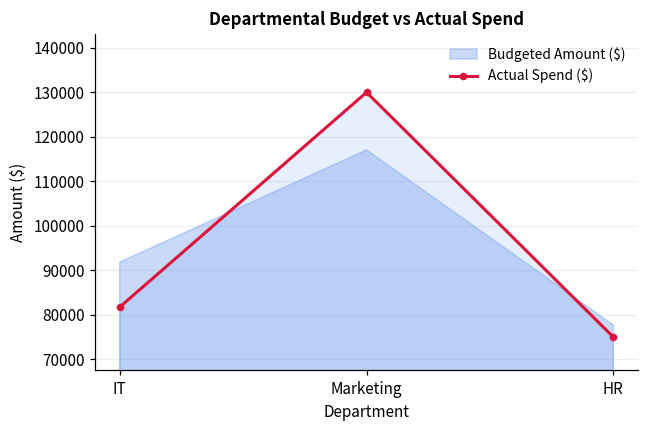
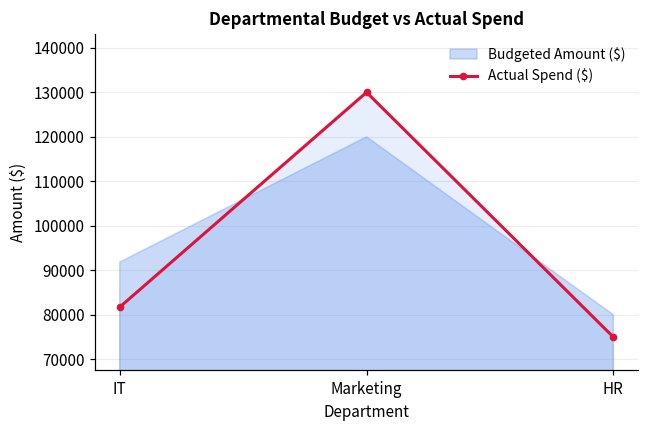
  {
    "Budgeted Amount ($)": {
      "IT": 92000,
-     "Marketing": 117000,
-     "HR": 78000
+     "Marketing": 120000,
+     "HR": 80000
    },
    "Actual Spend ($)": {
      "IT": 82000,
      "Marketing": 130000,
      "HR": 75000
    }
  }
